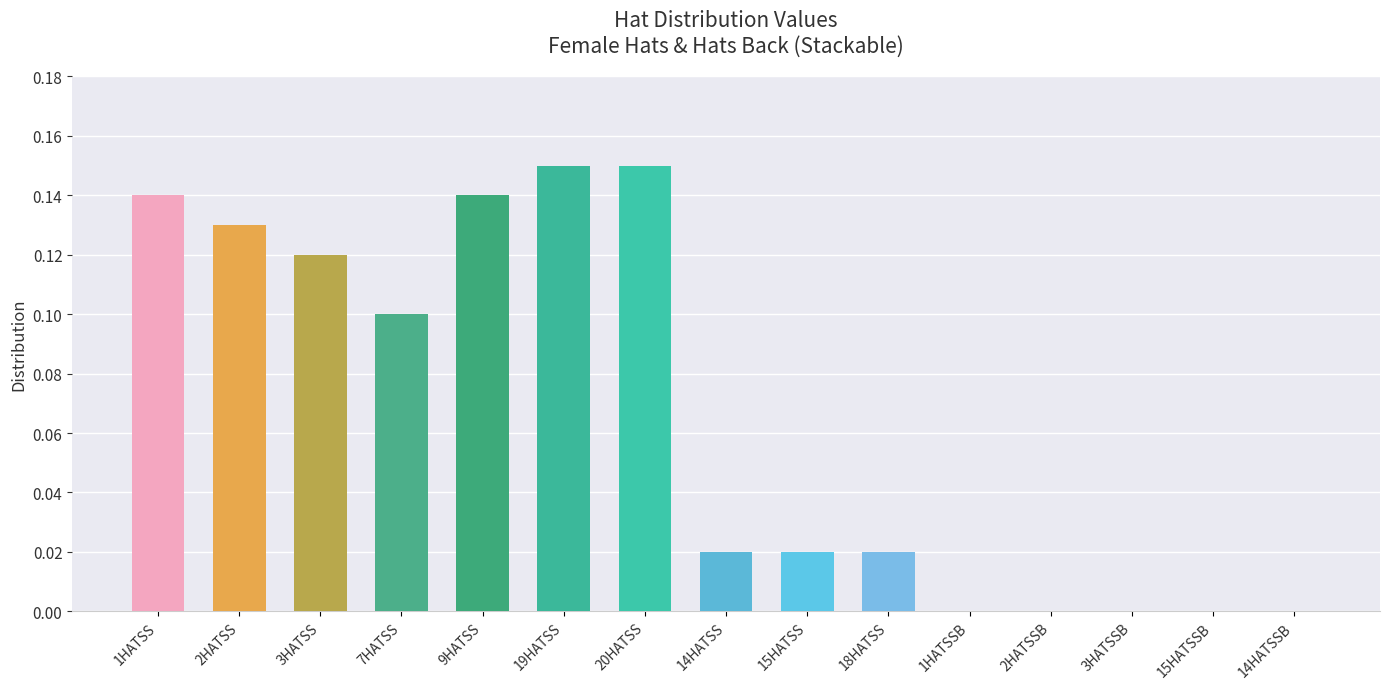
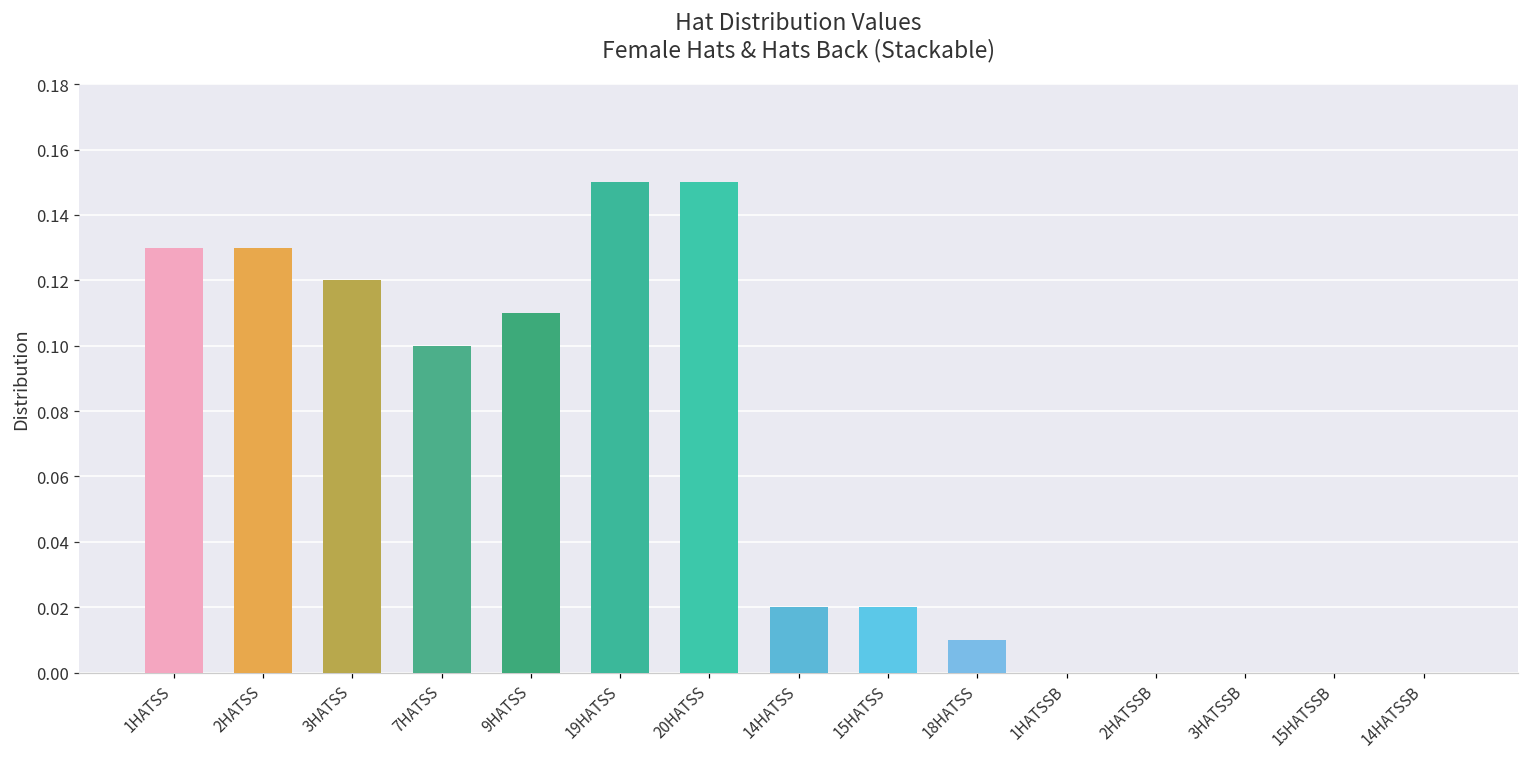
  {
-   "1HATSS": 0.14,
+   "1HATSS": 0.13,
    "2HATSS": 0.13,
    "3HATSS": 0.12,
    "7HATSS": 0.10,
-   "9HATSS": 0.14,
+   "9HATSS": 0.11,
    "19HATSS": 0.15,
    "20HATSS": 0.15,
    "14HATSS": 0.02,
    "15HATSS": 0.02,
-   "18HATSS": 0.02,
+   "18HATSS": 0.01,
    "1HATSSB": 0.00,
    "2HATSSB": 0.00,
    "3HATSSB": 0.00,
    "15HATSSB": 0.00,
    "14HATSSB": 0.00
  }
